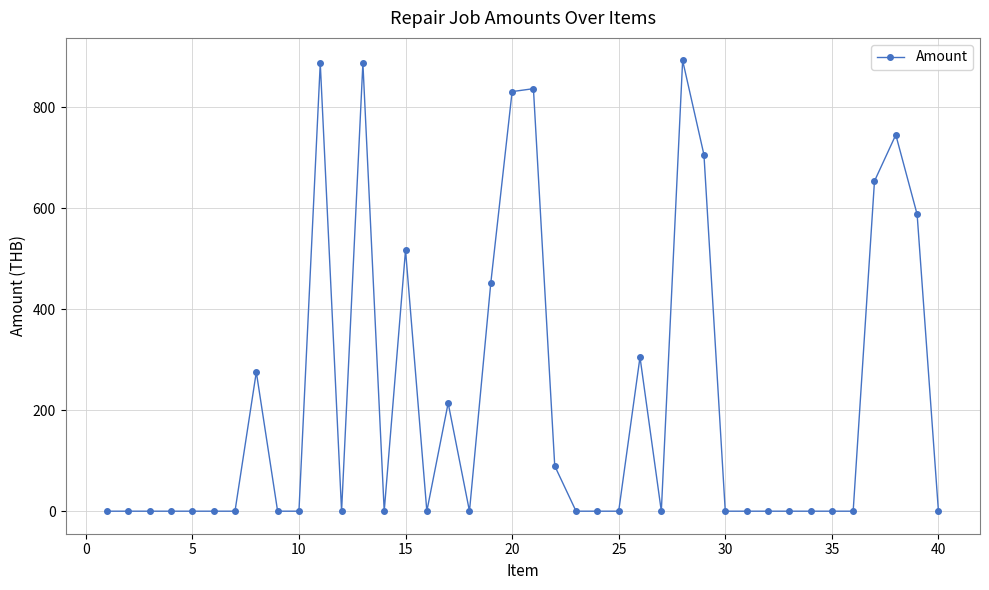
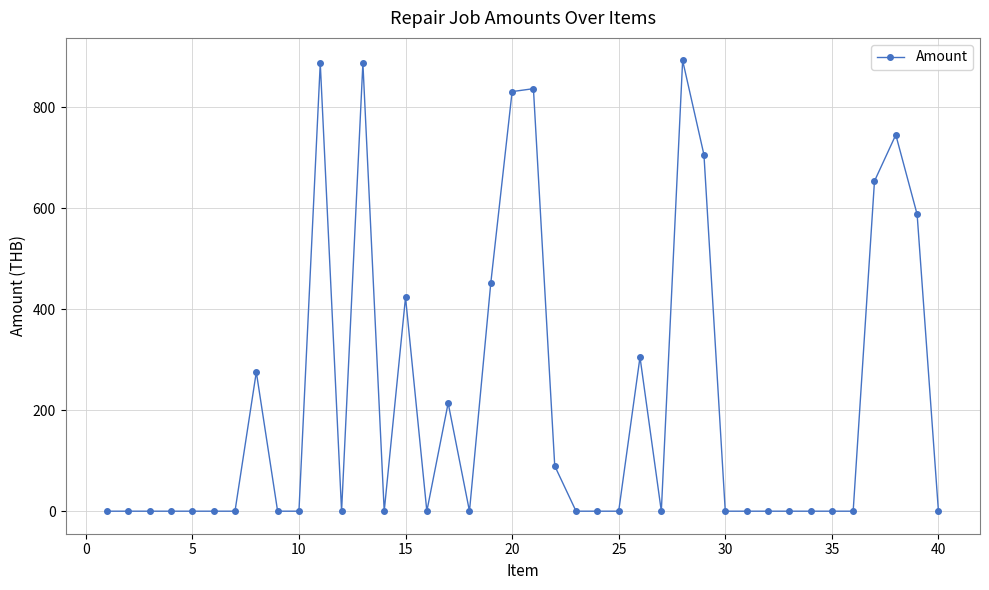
  {
    "5": 0,
    "10": 0,
-   "15": 520,
+   "15": 420,
    "20": 830,
    "25": 0,
    "30": 0,
    "35": 0,
    "40": 0
  }
